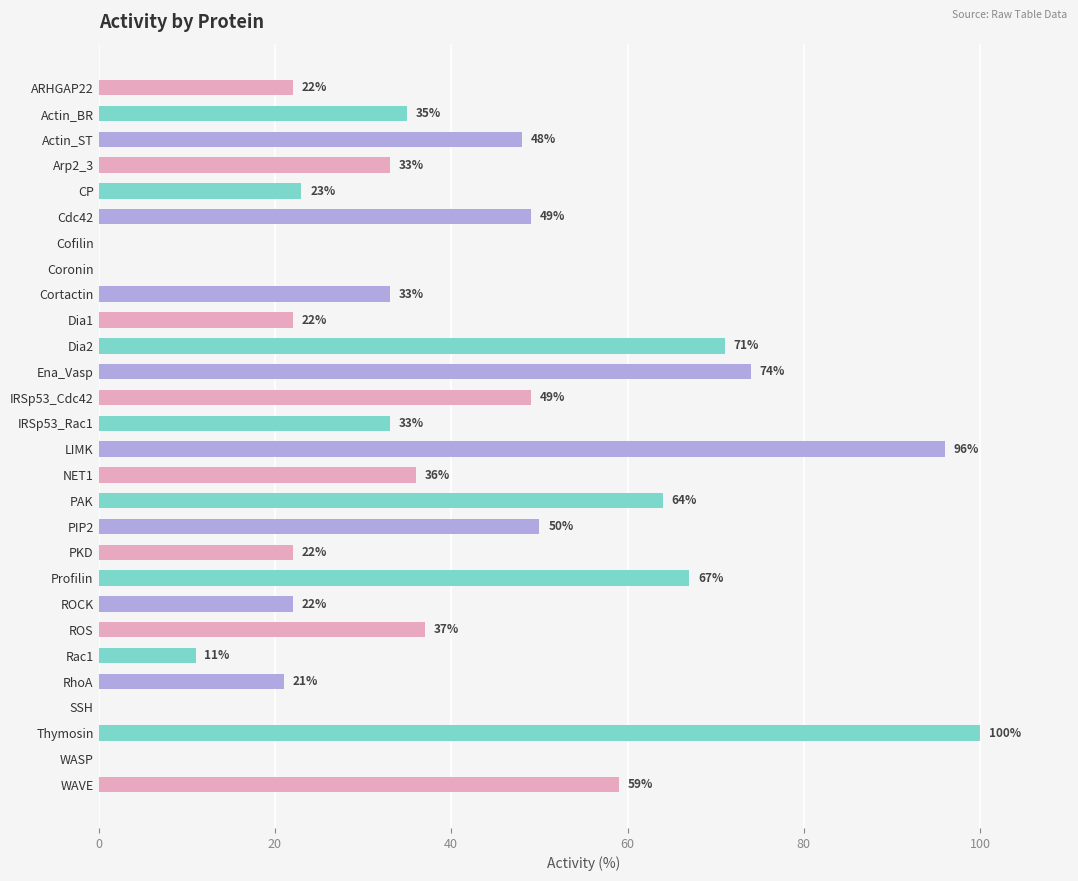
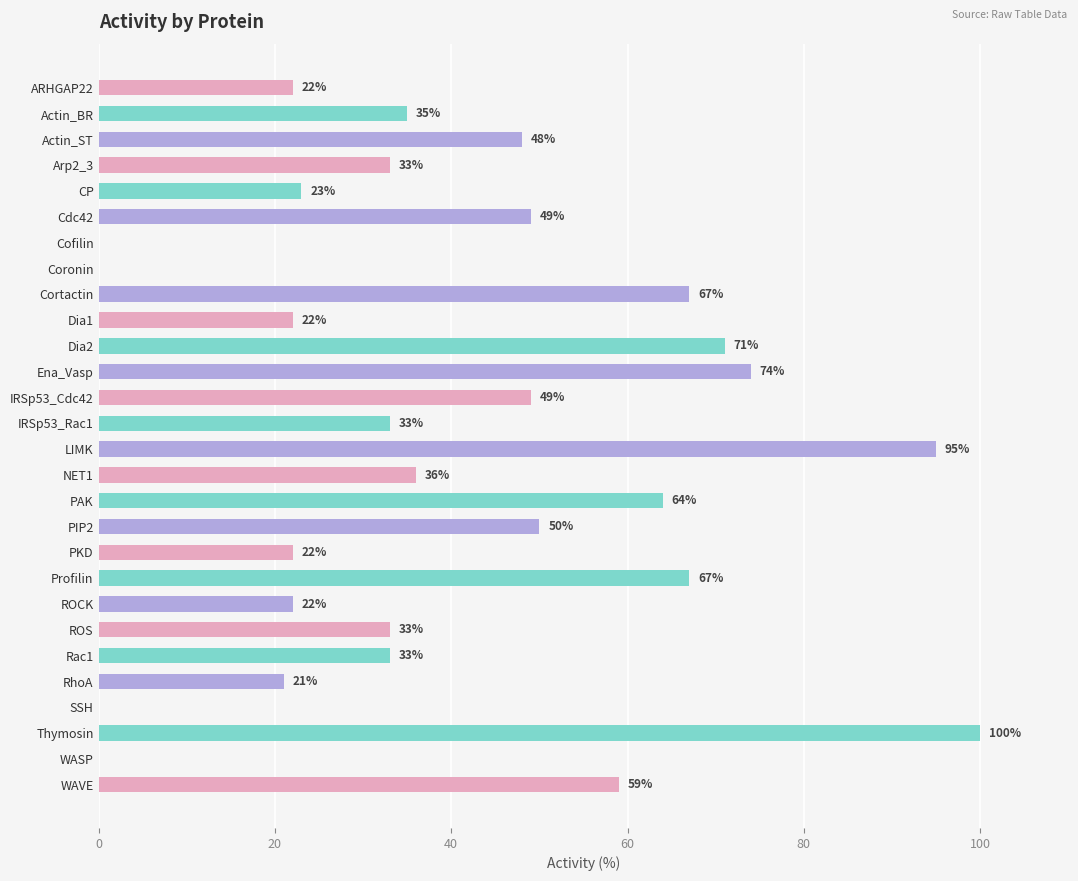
  {
    "ARHGAP22": "22%",
    "Actin_BR": "35%",
    "Actin_ST": "48%",
    "Arp2_3": "33%",
    "CP": "23%",
    "Cdc42": "49%",
-   "Cortactin": "33%",
+   "Cortactin": "67%",
    "Dia1": "22%",
    "Dia2": "71%",
    "Ena_Vasp": "74%",
    "IRSp53_Cdc42": "49%",
    "IRSp53_Rac1": "33%",
-   "LIMK": "96%",
+   "LIMK": "95%",
    "NET1": "36%",
    "PAK": "64%",
    "PIP2": "50%",
    "PKD": "22%",
    "Profilin": "67%",
    "ROCK": "22%",
-   "ROS": "37%",
-   "Rac1": "11%",
+   "ROS": "33%",
+   "Rac1": "33%",
    "RhoA": "21%",
    "Thymosin": "100%",
    "WAVE": "59%"
  }
